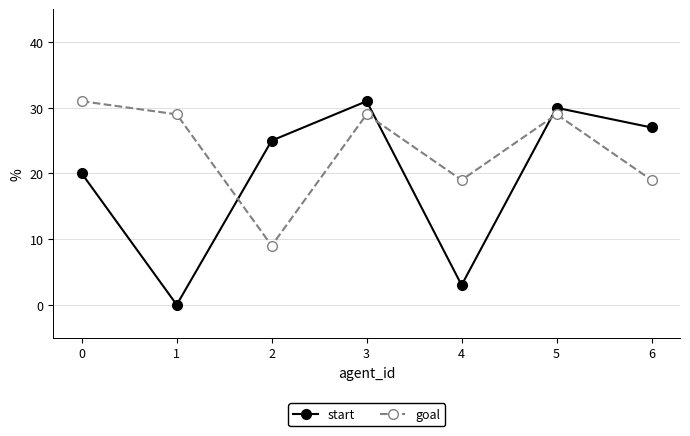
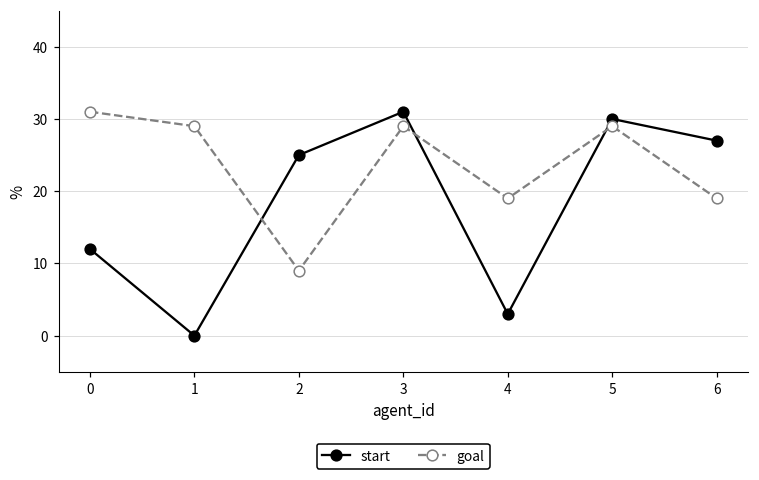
  {
    "start": {
-     "0": 20,
+     "0": 12,
      "1": 0,
      "2": 25,
      "3": 31,
      "4": 3,
      "5": 30,
      "6": 27
    },
    "goal": {
      "0": 31,
      "1": 29,
      "2": 9,
      "3": 29,
      "4": 19,
      "5": 29,
      "6": 19
    }
  }
